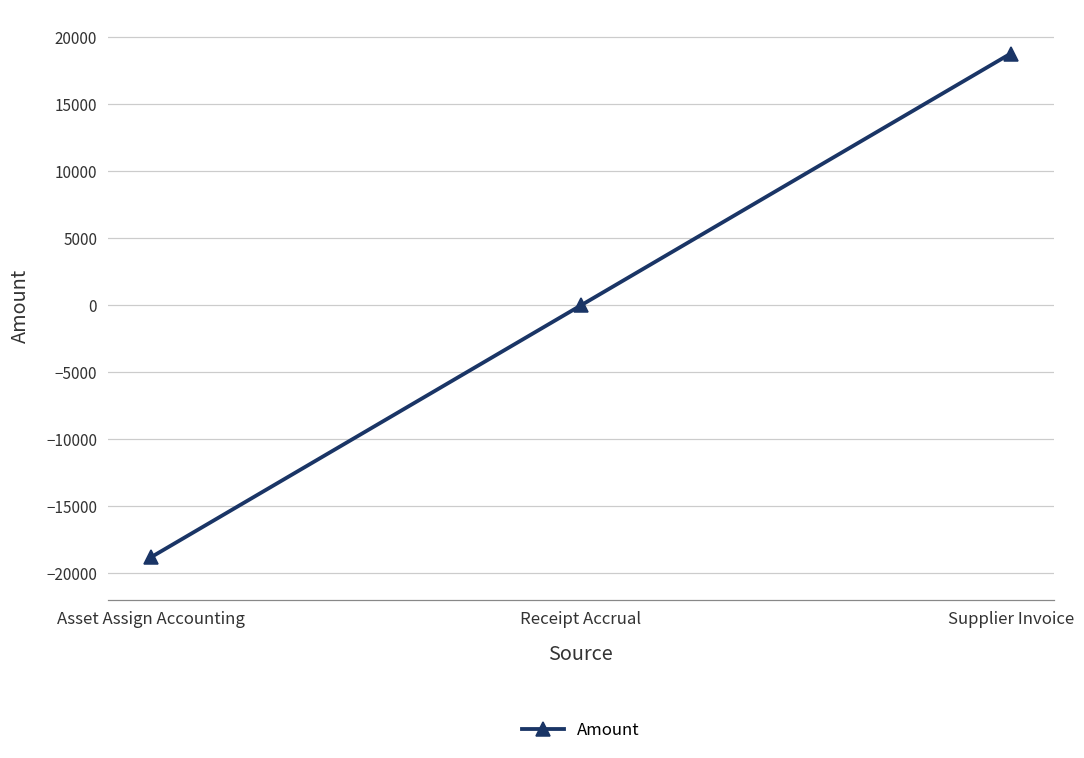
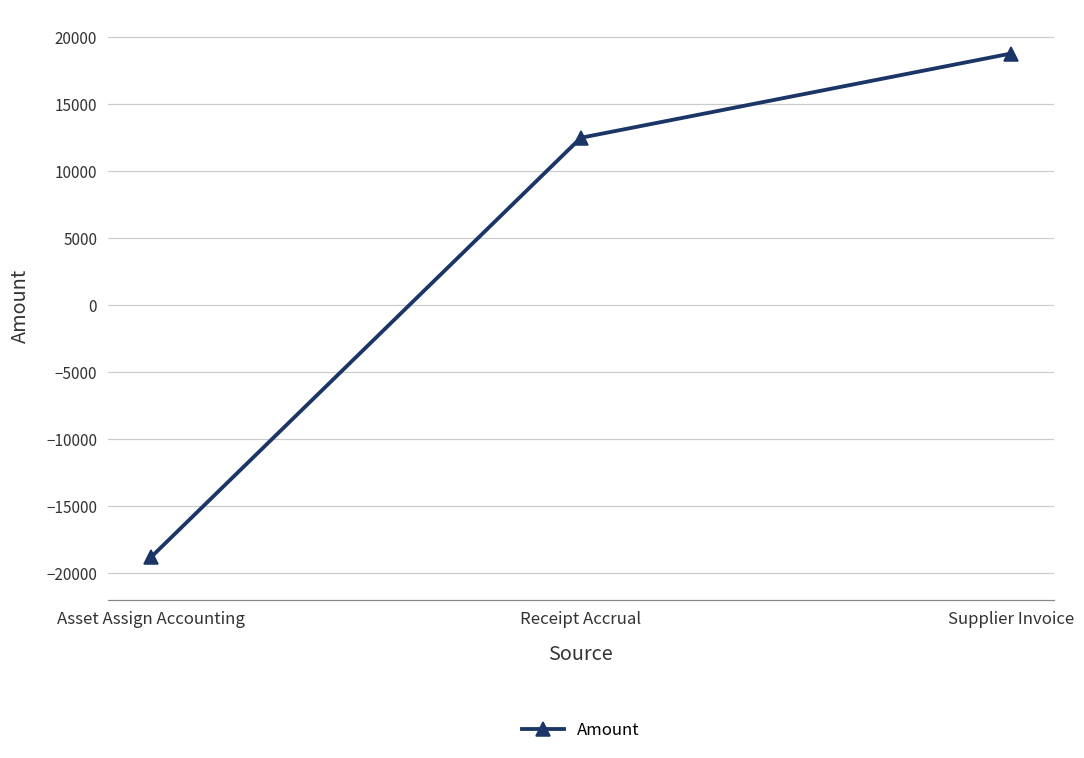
  {
    "Asset Assign Accounting": -18800,
-   "Receipt Accrual": 0,
+   "Receipt Accrual": 12500,
    "Supplier Invoice": 18800
  }
